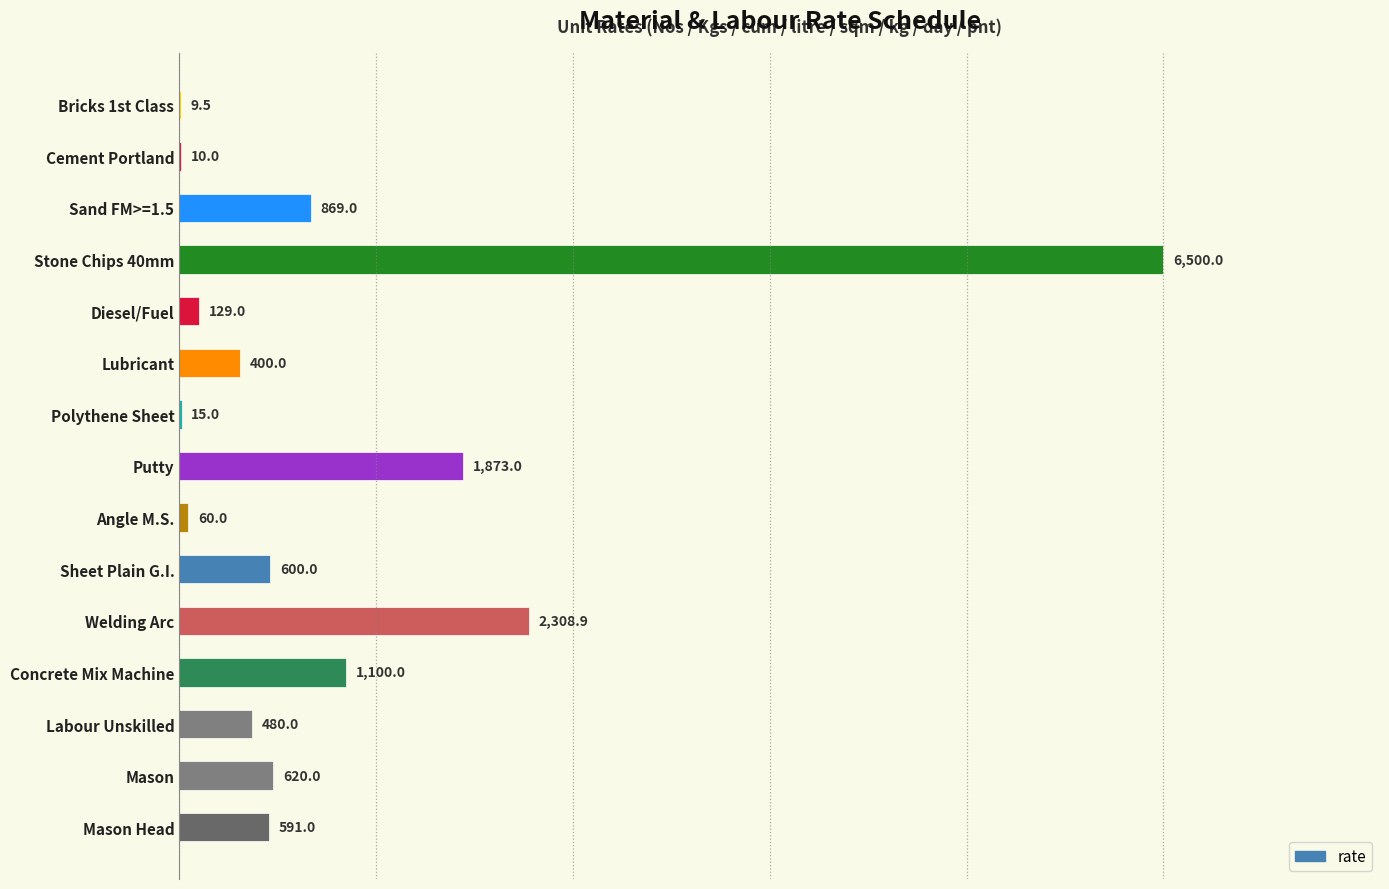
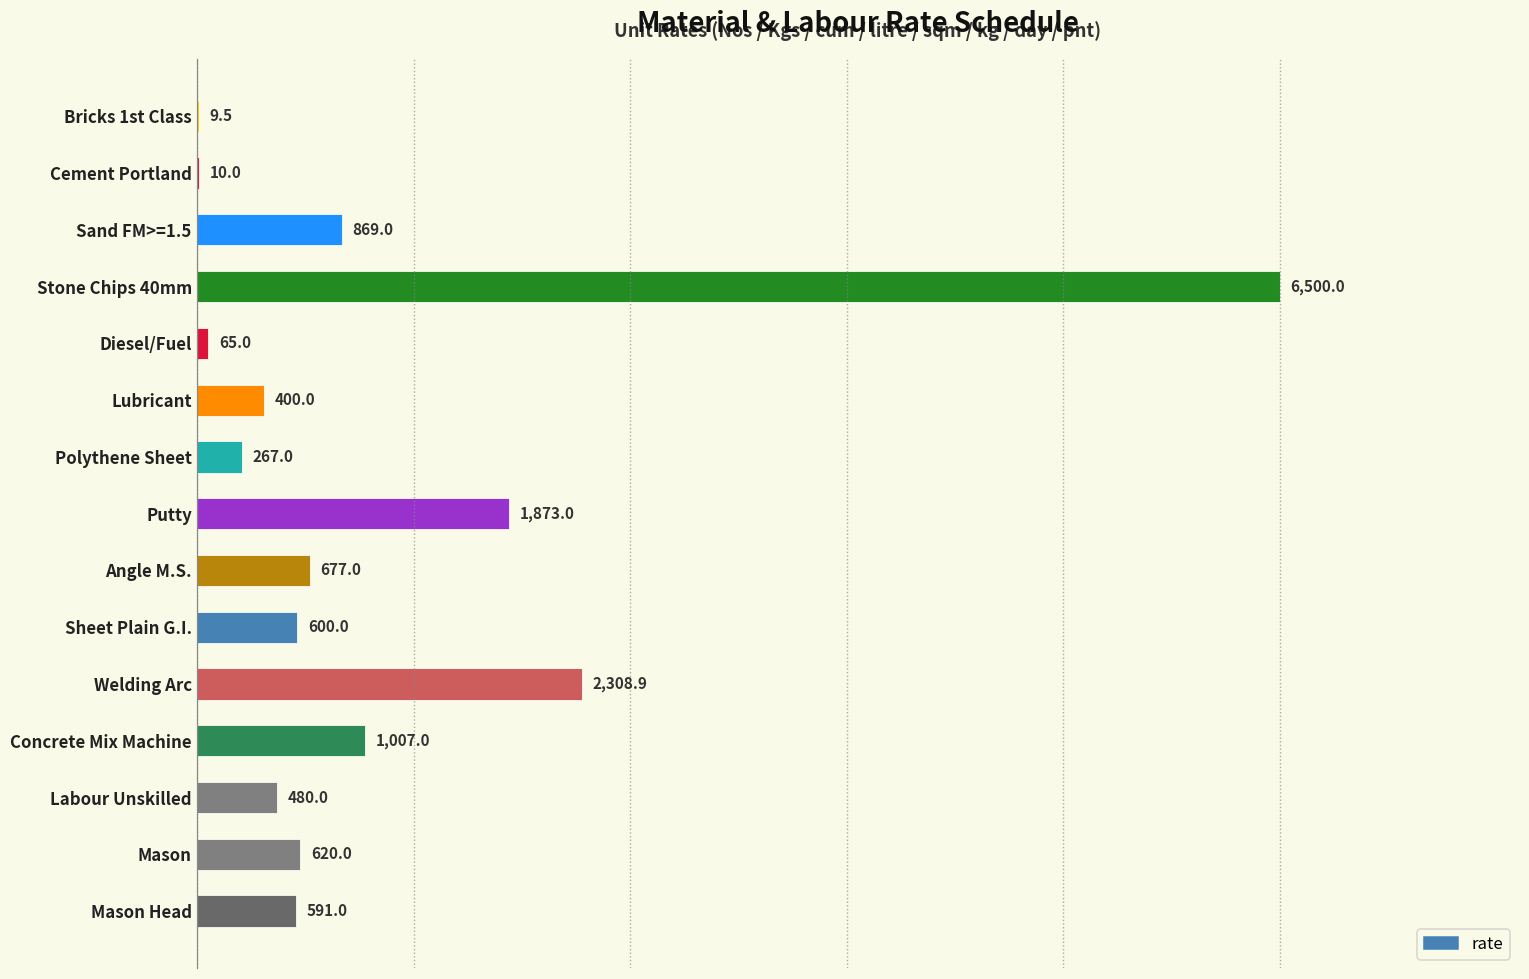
  {
    "Bricks 1st Class": "9.5",
    "Cement Portland": "10.0",
    "Sand FM>=1.5": "869.0",
    "Stone Chips 40mm": "6,500.0",
-   "Diesel/Fuel": "129.0",
+   "Diesel/Fuel": "65.0",
    "Lubricant": "400.0",
-   "Polythene Sheet": "15.0",
+   "Polythene Sheet": "267.0",
    "Putty": "1,873.0",
-   "Angle M.S.": "60.0",
+   "Angle M.S.": "677.0",
    "Sheet Plain G.I.": "600.0",
    "Welding Arc": "2,308.9",
-   "Concrete Mix Machine": "1,100.0",
+   "Concrete Mix Machine": "1,007.0",
    "Labour Unskilled": "480.0",
    "Mason": "620.0",
    "Mason Head": "591.0"
  }
